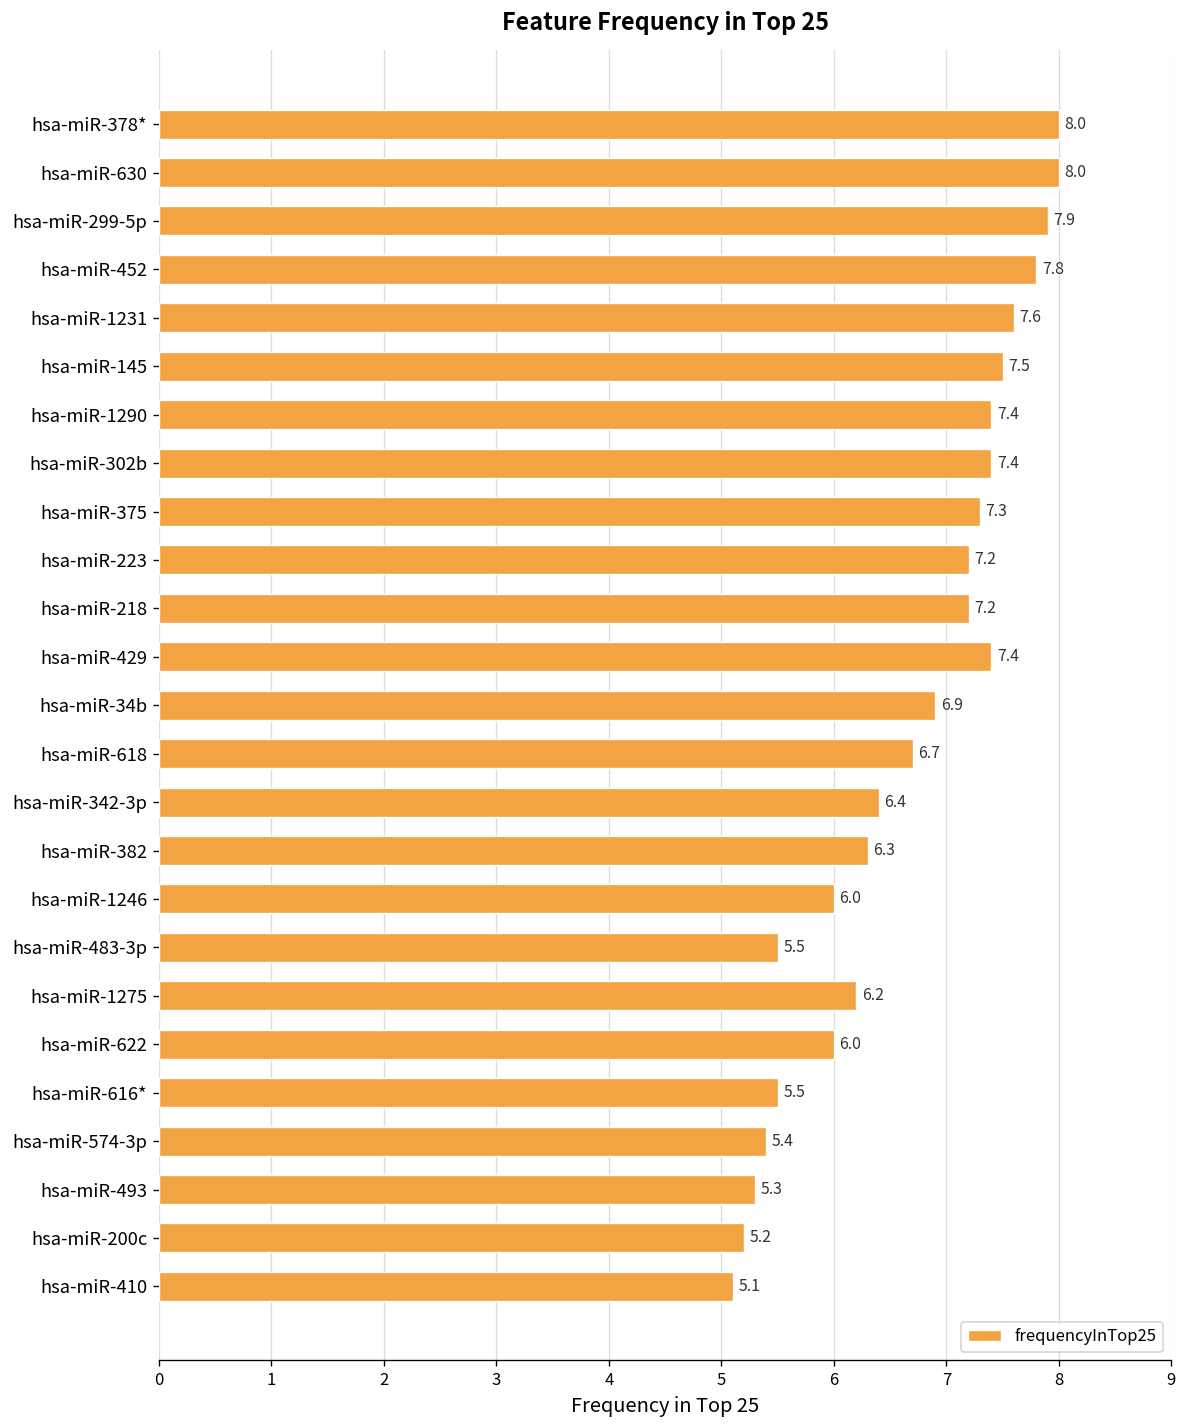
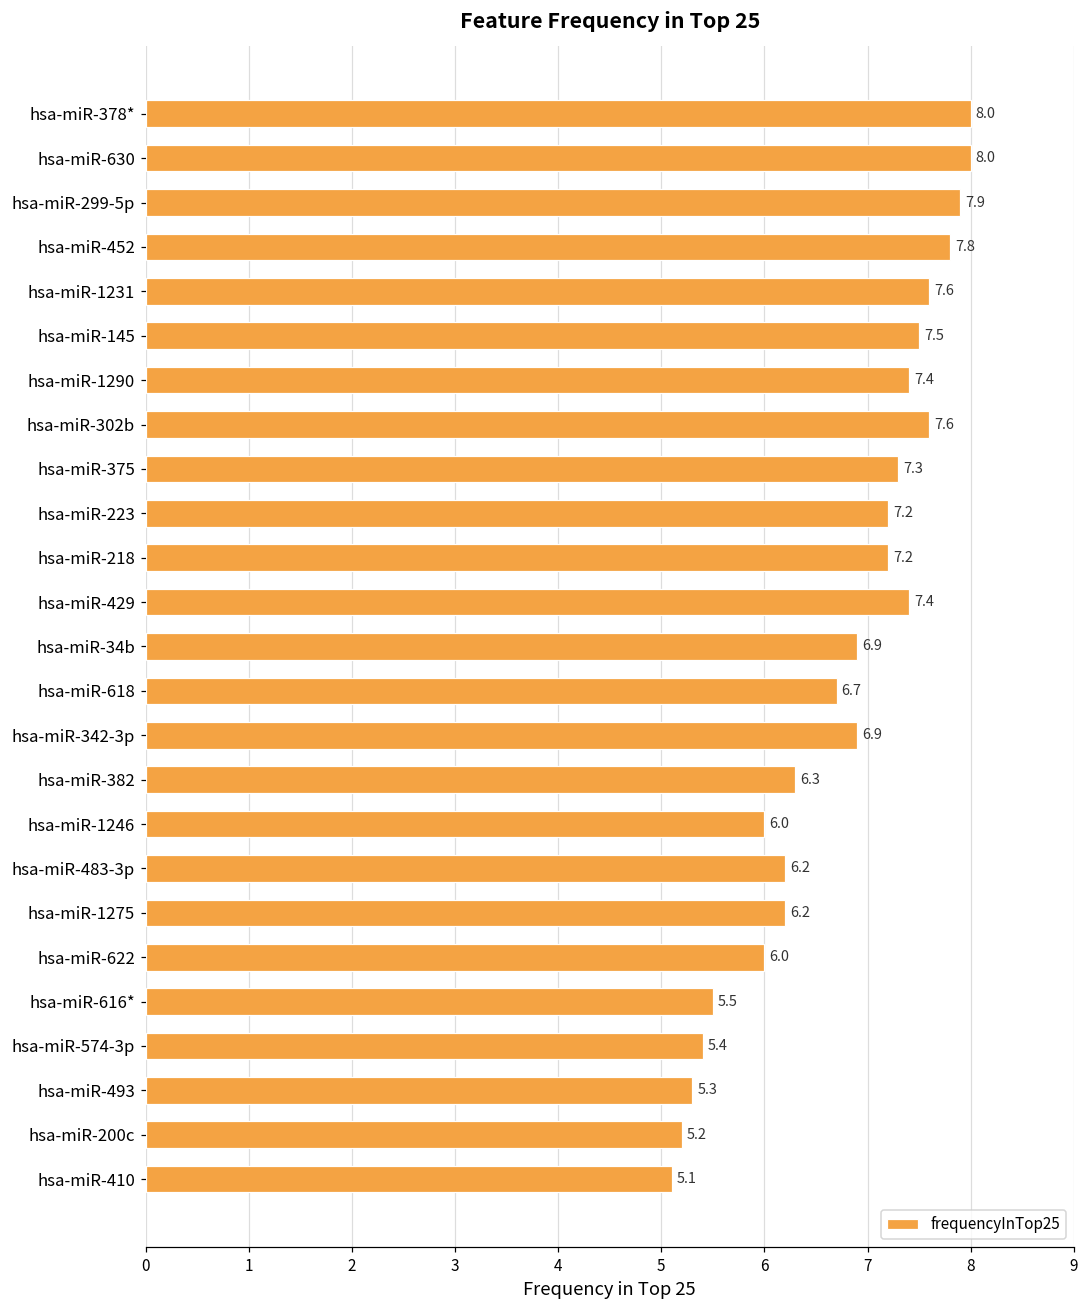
  {
    "hsa-miR-378*": 8.0,
    "hsa-miR-630": 8.0,
    "hsa-miR-299-5p": 7.9,
    "hsa-miR-452": 7.8,
    "hsa-miR-1231": 7.6,
    "hsa-miR-145": 7.5,
    "hsa-miR-1290": 7.4,
-   "hsa-miR-302b": 7.4,
+   "hsa-miR-302b": 7.6,
    "hsa-miR-375": 7.3,
    "hsa-miR-223": 7.2,
    "hsa-miR-218": 7.2,
    "hsa-miR-429": 7.4,
    "hsa-miR-34b": 6.9,
    "hsa-miR-618": 6.7,
-   "hsa-miR-342-3p": 6.4,
+   "hsa-miR-342-3p": 6.9,
    "hsa-miR-382": 6.3,
    "hsa-miR-1246": 6.0,
-   "hsa-miR-483-3p": 5.5,
+   "hsa-miR-483-3p": 6.2,
    "hsa-miR-1275": 6.2,
    "hsa-miR-622": 6.0,
    "hsa-miR-616*": 5.5,
    "hsa-miR-574-3p": 5.4,
    "hsa-miR-493": 5.3,
    "hsa-miR-200c": 5.2,
    "hsa-miR-410": 5.1
  }
